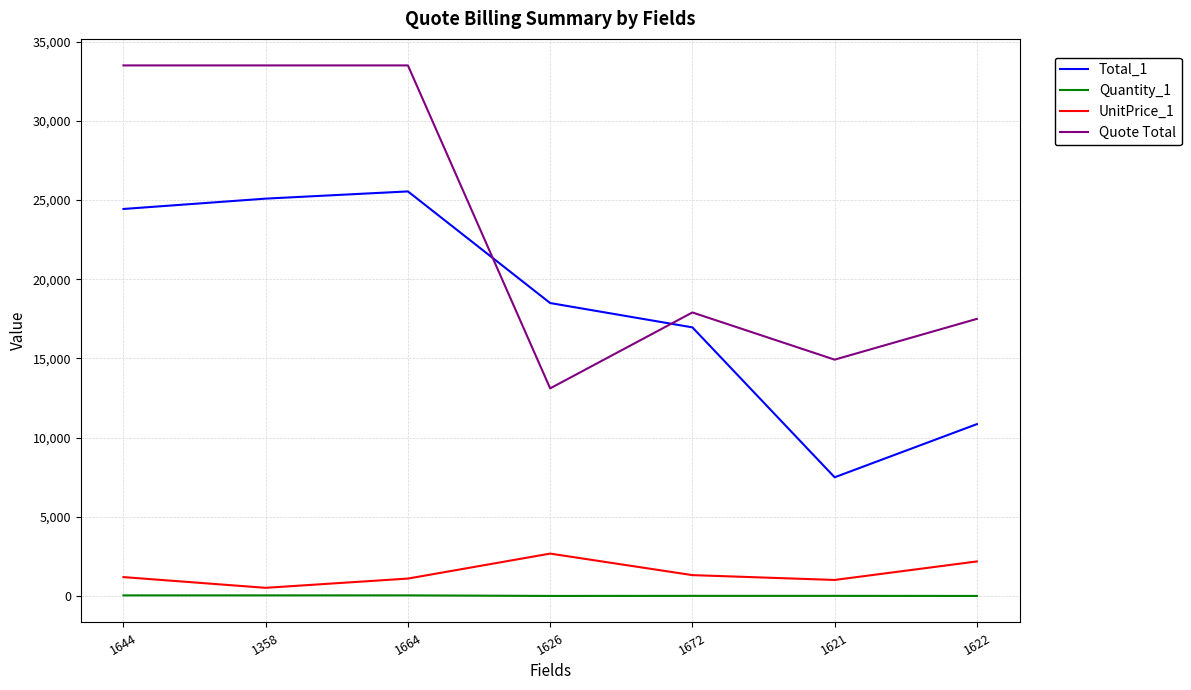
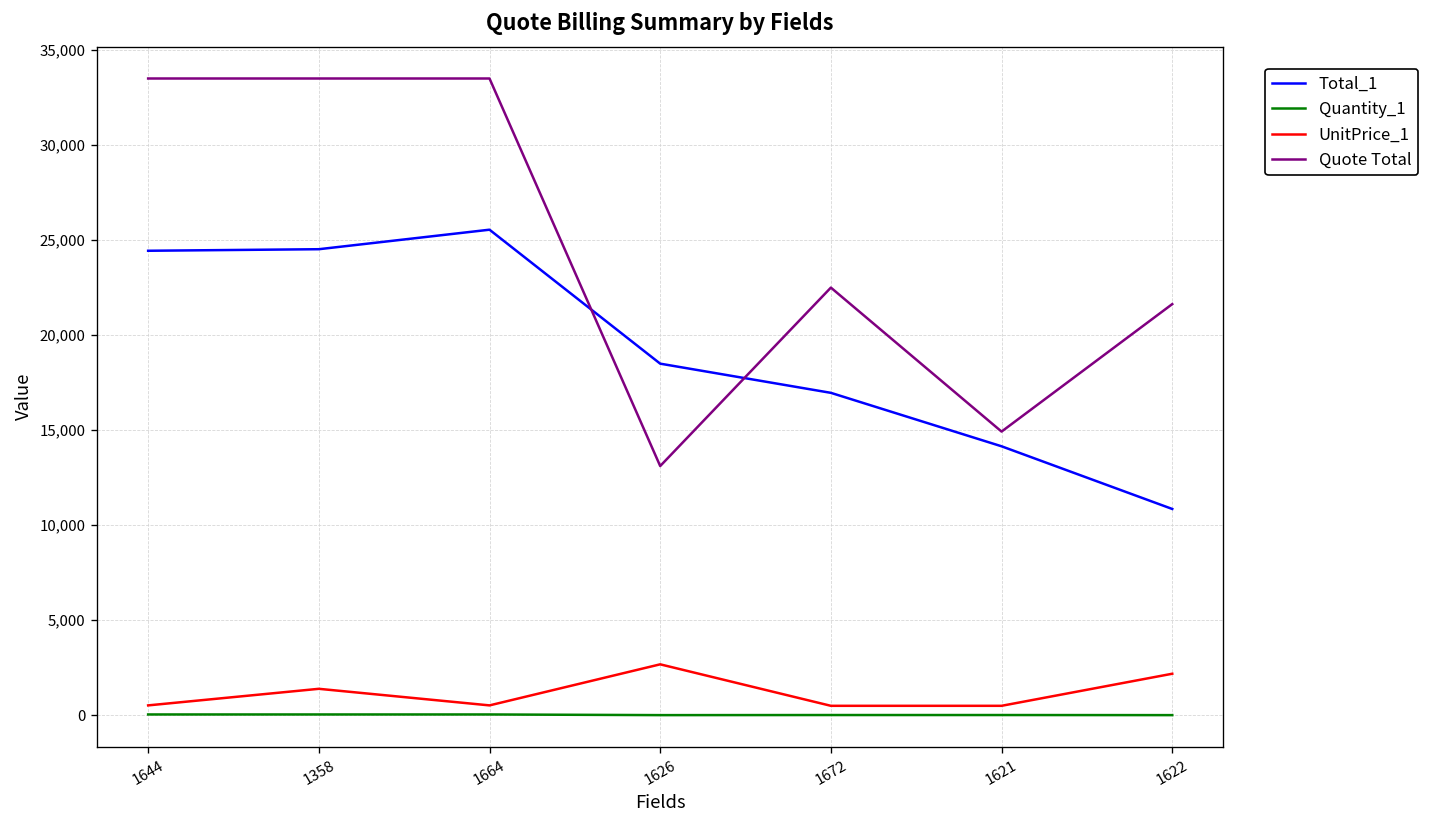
  {
    "Total_1": {
      "1644": "24,400",
-     "1358": "25,100",
+     "1358": "24,500",
      "1664": "25,500",
      "1626": "18,500",
      "1672": "17,000",
-     "1621": "7,500",
+     "1621": "14,200",
      "1622": "10,900"
    },
    "Quantity_1": {
      "1644": "0",
      "1358": "0",
      "1664": "0",
      "1626": "0",
      "1672": "0",
      "1621": "0",
      "1622": "0"
    },
    "UnitPrice_1": {
-     "1644": "1,200",
-     "1358": "500",
-     "1664": "1,100",
+     "1644": "500",
+     "1358": "1,400",
+     "1664": "500",
      "1626": "2,700",
-     "1672": "1,300",
-     "1621": "1,000",
+     "1672": "500",
+     "1621": "500",
      "1622": "2,200"
    },
    "Quote Total": {
      "1644": "33,500",
      "1358": "33,500",
      "1664": "33,500",
      "1626": "13,100",
-     "1672": "17,900",
+     "1672": "22,500",
      "1621": "14,900",
-     "1622": "17,500"
+     "1622": "21,600"
    }
  }
